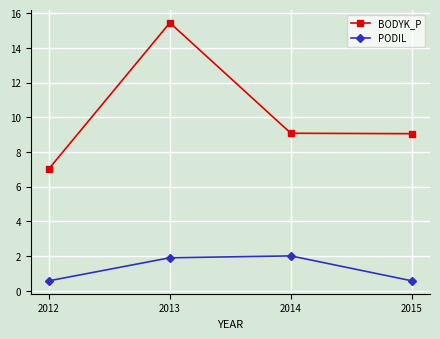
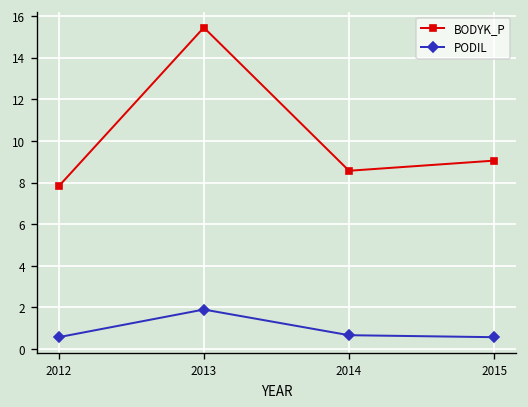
  {
    "BODYK_P": {
-     "2012": 7.0,
+     "2012": 7.8,
      "2013": 15.4,
-     "2014": 9.1,
+     "2014": 8.6,
      "2015": 9.1
    },
    "PODIL": {
      "2012": 0.6,
      "2013": 1.9,
-     "2014": 2.0,
+     "2014": 0.7,
      "2015": 0.6
    }
  }
